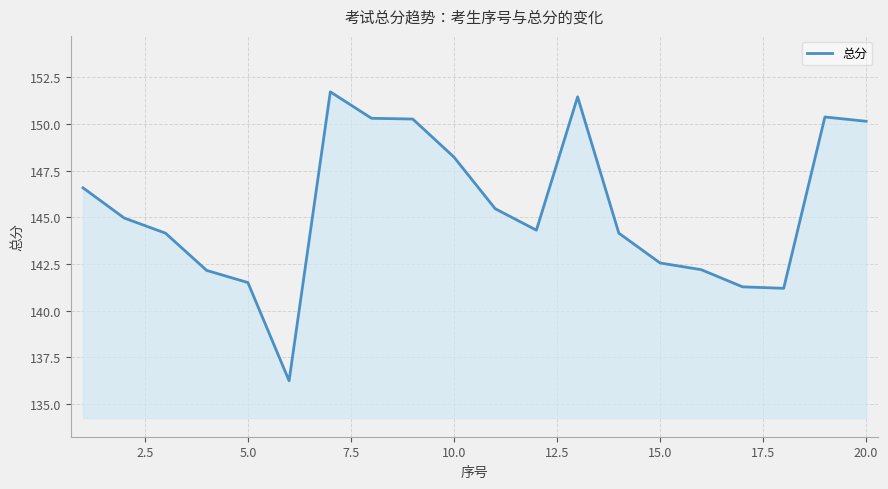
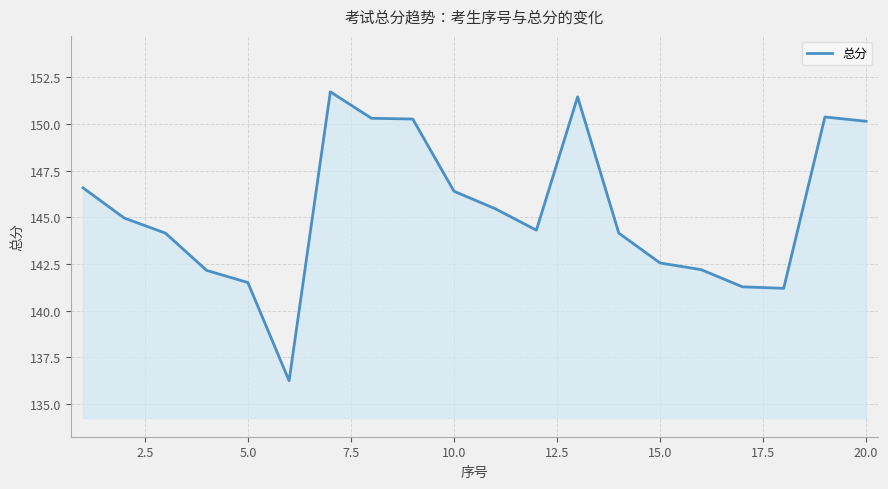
  {
    "5.0": 141.5,
-   "10.0": 148.2,
+   "10.0": 146.4,
    "15.0": 142.6,
    "20.0": 150.2
  }
